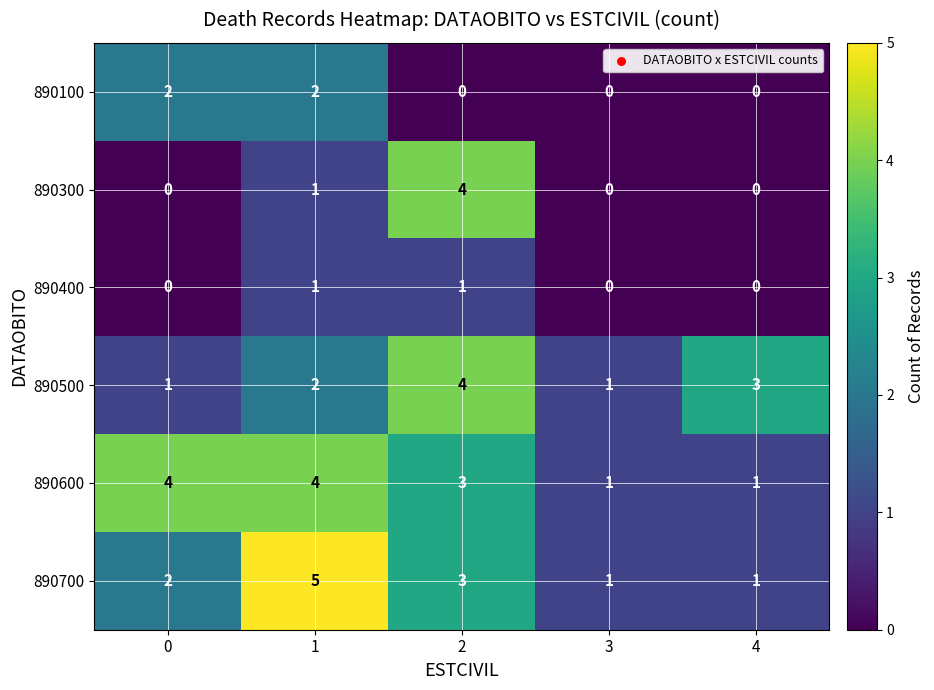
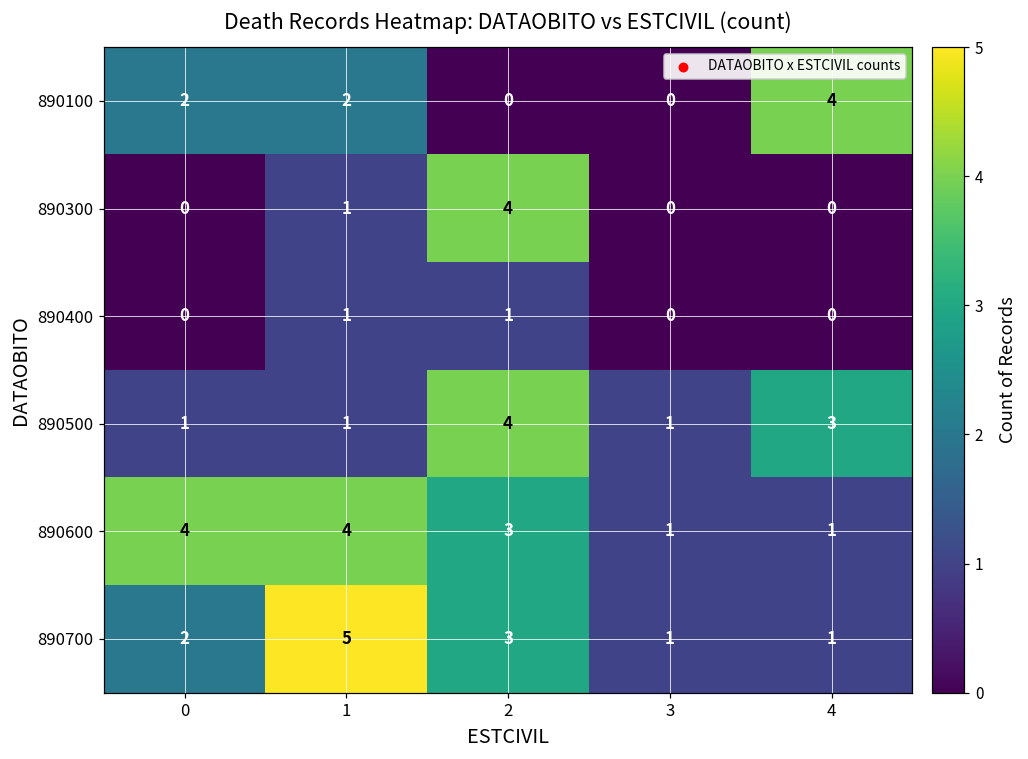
  {
    "890100": {
      "0": 2,
      "1": 2,
      "2": 0,
      "3": 0,
-     "4": 0
+     "4": 4
    },
    "890300": {
      "0": 0,
      "1": 1,
      "2": 4,
      "3": 0,
      "4": 0
    },
    "890400": {
      "0": 0,
      "1": 1,
      "2": 1,
      "3": 0,
      "4": 0
    },
    "890500": {
      "0": 1,
-     "1": 2,
+     "1": 1,
      "2": 4,
      "3": 1,
      "4": 3
    },
    "890600": {
      "0": 4,
      "1": 4,
      "2": 3,
      "3": 1,
      "4": 1
    },
    "890700": {
      "0": 2,
      "1": 5,
      "2": 3,
      "3": 1,
      "4": 1
    }
  }
